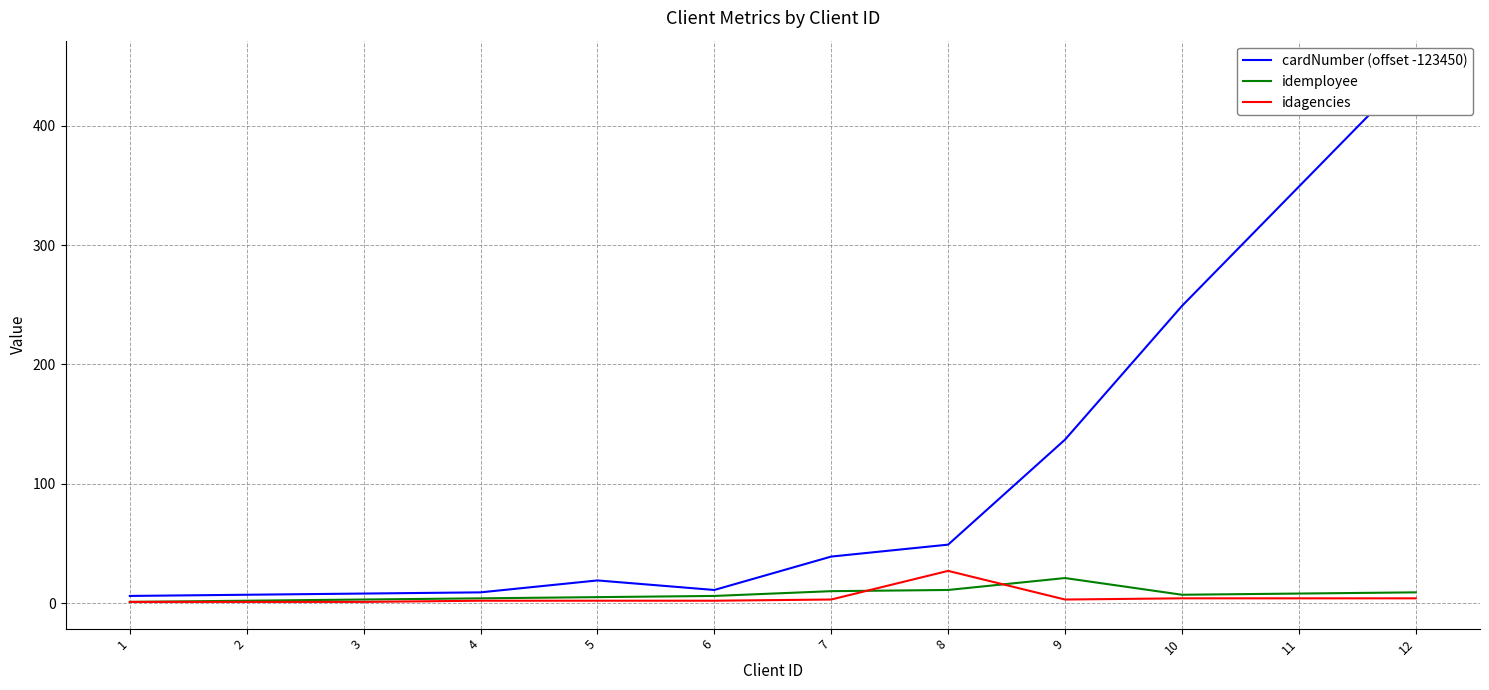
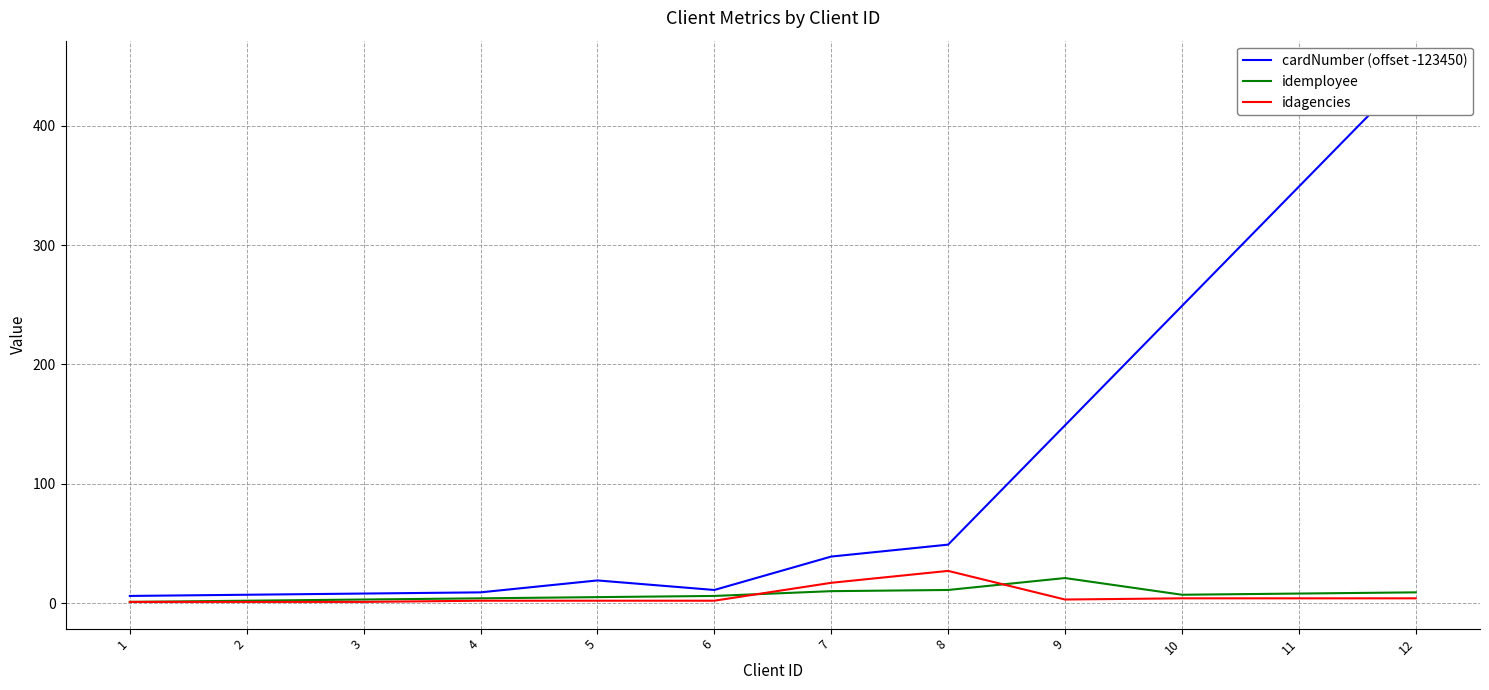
  {
    "cardNumber (offset -123450)": {
      "1": 6,
      "2": 7,
      "3": 8,
      "4": 9,
      "5": 19,
      "6": 11,
      "7": 39,
      "8": 49,
-     "9": 137,
+     "9": 149,
      "10": 249,
      "11": 349
    },
    "idemployee": {
      "5": 5,
      "6": 6,
      "7": 10,
      "8": 11,
      "9": 21,
      "10": 7,
      "11": 8,
      "12": 9
    },
    "idagencies": {
      "5": 2,
      "6": 2,
-     "7": 3,
+     "7": 17,
      "8": 27,
      "9": 3,
      "10": 4,
      "11": 4,
      "12": 4
    }
  }
